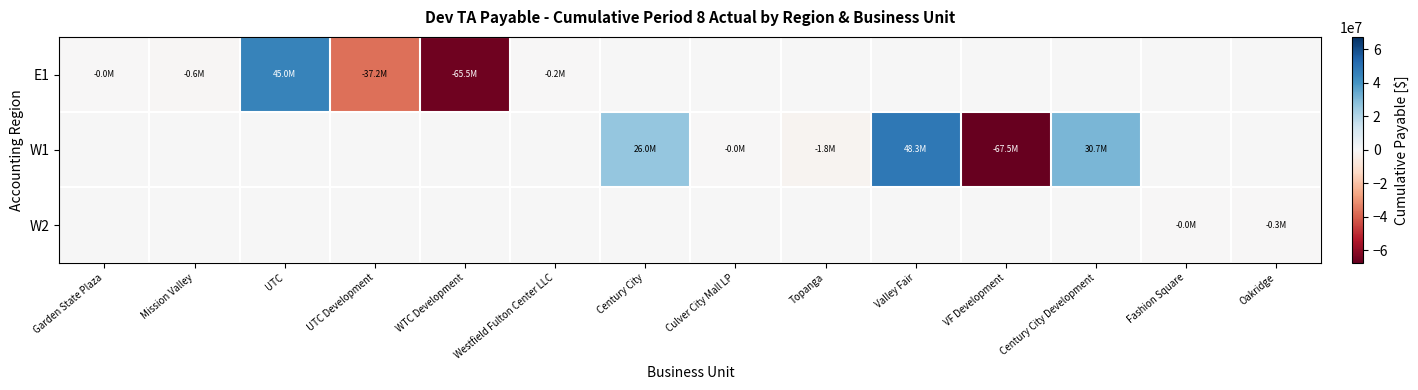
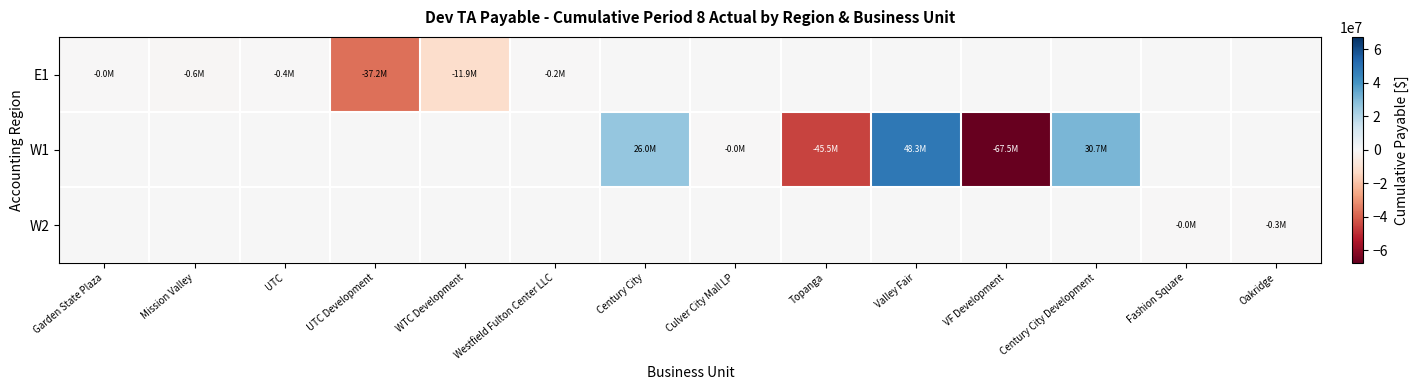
  {
    "E1": {
      "Garden State Plaza": "-0.0M",
      "Mission Valley": "-0.6M",
-     "UTC": "45.0M",
+     "UTC": "-0.4M",
      "UTC Development": "-37.2M",
-     "WTC Development": "-65.5M",
+     "WTC Development": "-11.9M",
      "Westfield Fulton Center LLC": "-0.2M"
    },
    "W1": {
      "Century City": "26.0M",
      "Culver City Mall LP": "-0.0M",
-     "Topanga": "-1.8M",
+     "Topanga": "-45.5M",
      "Valley Fair": "48.3M",
      "VF Development": "-67.5M",
      "Century City Development": "30.7M"
    },
    "W2": {
      "Fashion Square": "-0.0M",
      "Oakridge": "-0.3M"
    }
  }
